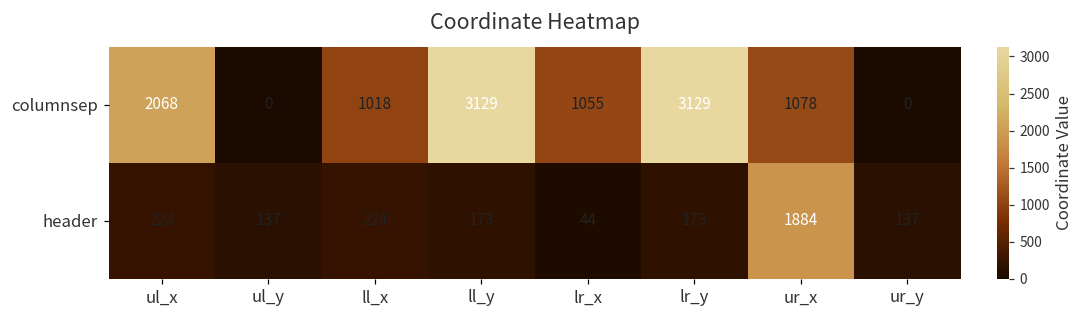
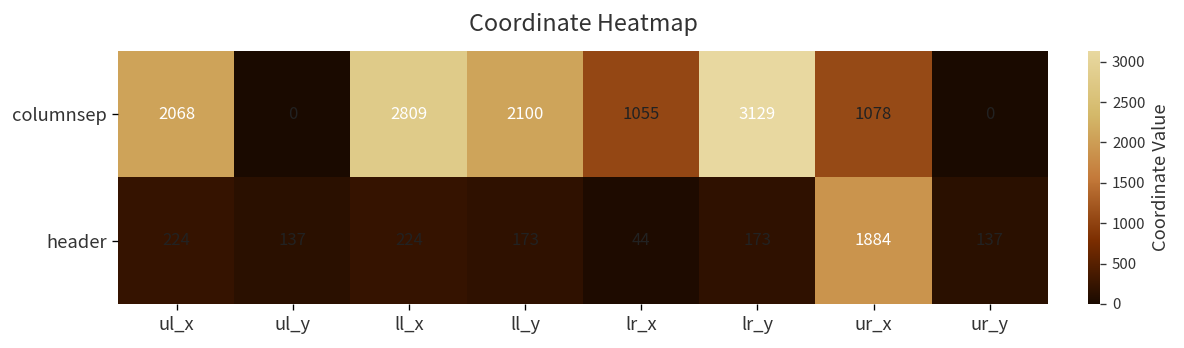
  {
    "columnsep": {
      "ul_x": 2068,
-     "ll_x": 1018,
-     "ll_y": 3129,
+     "ll_x": 2809,
+     "ll_y": 2100,
      "lr_x": 1055,
      "lr_y": 3129,
      "ur_x": 1078
    },
    "header": {
      "ur_x": 1884
    }
  }
